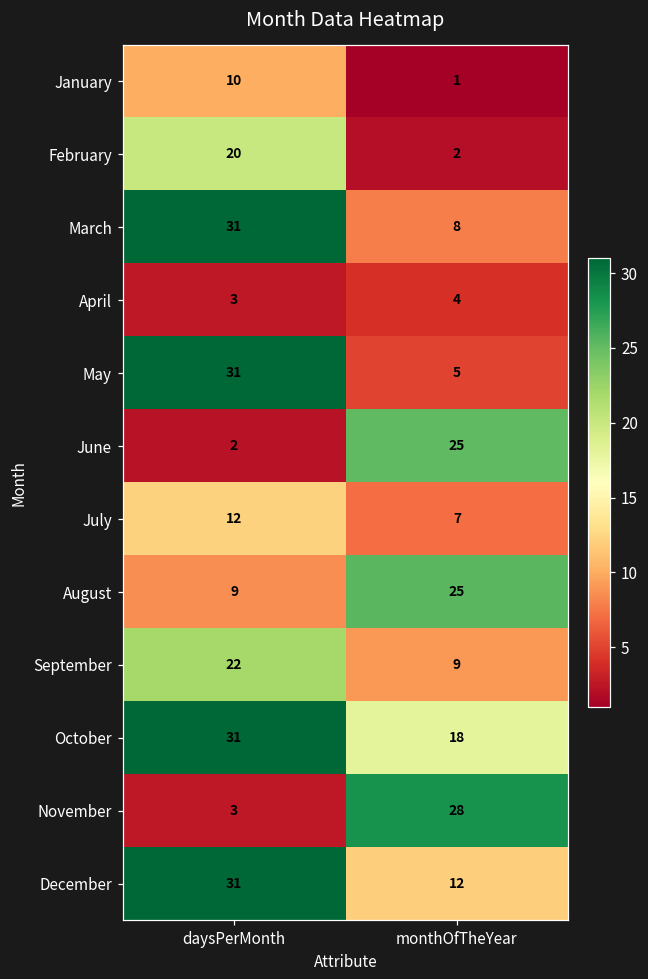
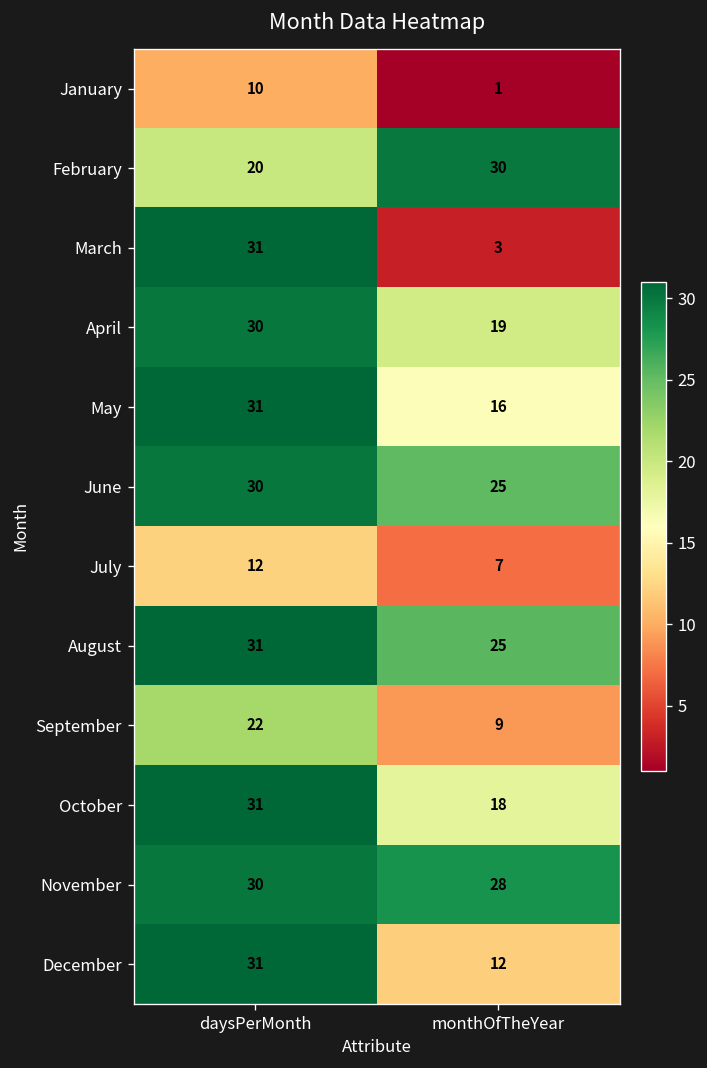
  {
    "January": {
      "daysPerMonth": 10,
      "monthOfTheYear": 1
    },
    "February": {
      "daysPerMonth": 20,
-     "monthOfTheYear": 2
+     "monthOfTheYear": 30
    },
    "March": {
      "daysPerMonth": 31,
-     "monthOfTheYear": 8
+     "monthOfTheYear": 3
    },
    "April": {
-     "daysPerMonth": 3,
-     "monthOfTheYear": 4
+     "daysPerMonth": 30,
+     "monthOfTheYear": 19
    },
    "May": {
      "daysPerMonth": 31,
-     "monthOfTheYear": 5
+     "monthOfTheYear": 16
    },
    "June": {
-     "daysPerMonth": 2,
+     "daysPerMonth": 30,
      "monthOfTheYear": 25
    },
    "July": {
      "daysPerMonth": 12,
      "monthOfTheYear": 7
    },
    "August": {
-     "daysPerMonth": 9,
+     "daysPerMonth": 31,
      "monthOfTheYear": 25
    },
    "September": {
      "daysPerMonth": 22,
      "monthOfTheYear": 9
    },
    "October": {
      "daysPerMonth": 31,
      "monthOfTheYear": 18
    },
    "November": {
-     "daysPerMonth": 3,
+     "daysPerMonth": 30,
      "monthOfTheYear": 28
    },
    "December": {
      "daysPerMonth": 31,
      "monthOfTheYear": 12
    }
  }
